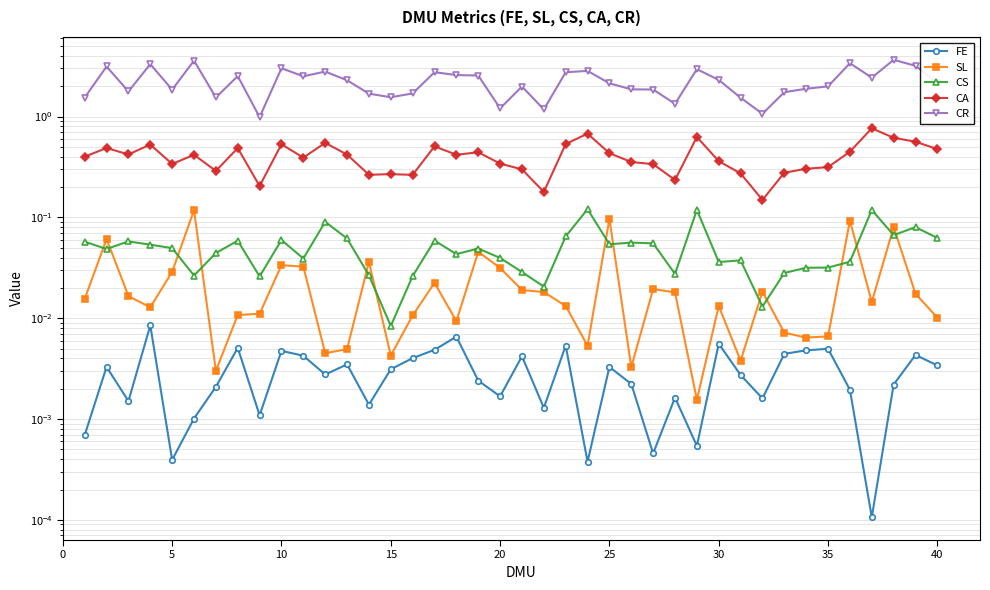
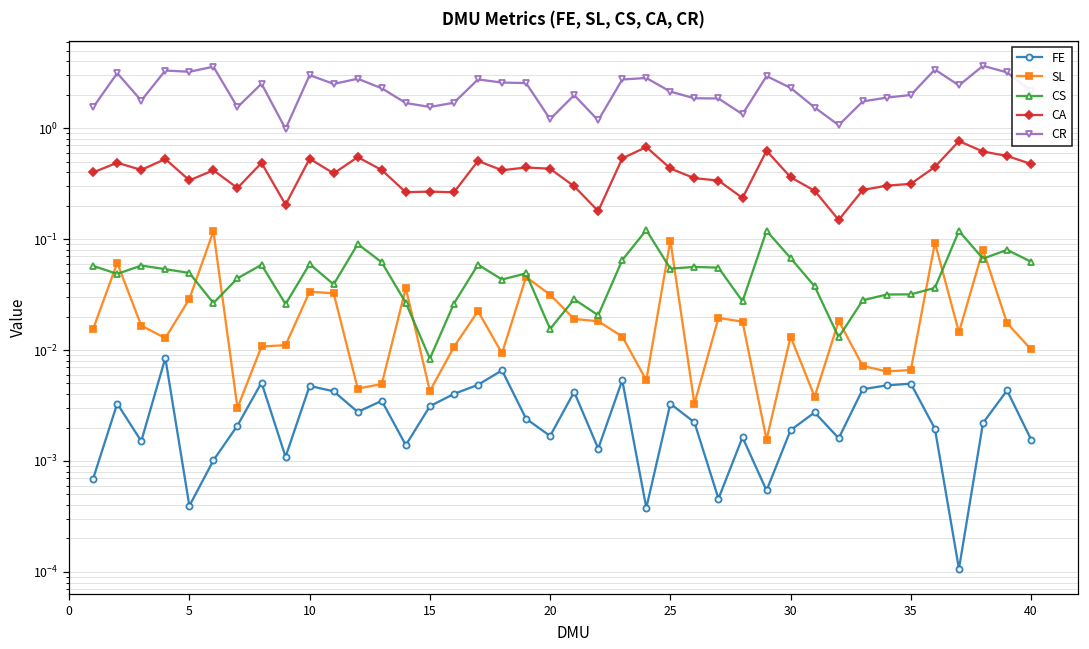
  {
    "FE": {
      "5": 0.0004,
      "10": 0.005,
      "15": 0.0031,
      "20": 0.0017,
      "25": 0.0033,
-     "30": 0.006,
+     "30": 0.0019,
      "35": 0.005,
-     "40": 0.0034
+     "40": 0.0016
    },
    "SL": {
      "5": 0.029,
      "10": 0.034,
      "15": 0.0043,
      "20": 0.032,
      "25": 0.10,
      "30": 0.013,
      "35": 0.007,
      "40": 0.010
    },
    "CS": {
      "5": 0.05,
      "10": 0.06,
      "15": 0.008,
-     "20": 0.040,
+     "20": 0.015,
      "25": 0.05,
-     "30": 0.036,
+     "30": 0.07,
      "35": 0.032,
      "40": 0.06
    },
    "CA": {
      "5": 0.34,
      "10": 0.5,
      "15": 0.27,
-     "20": 0.34,
+     "20": 0.43,
      "25": 0.43,
      "30": 0.36,
      "35": 0.32,
      "40": 0.5
    },
    "CR": {
-     "5": 1.9,
+     "5": 3.2,
      "10": 3.0,
      "15": 1.6,
      "20": 1.2,
      "25": 2.1,
      "30": 2.3,
      "35": 2.0
    }
  }
